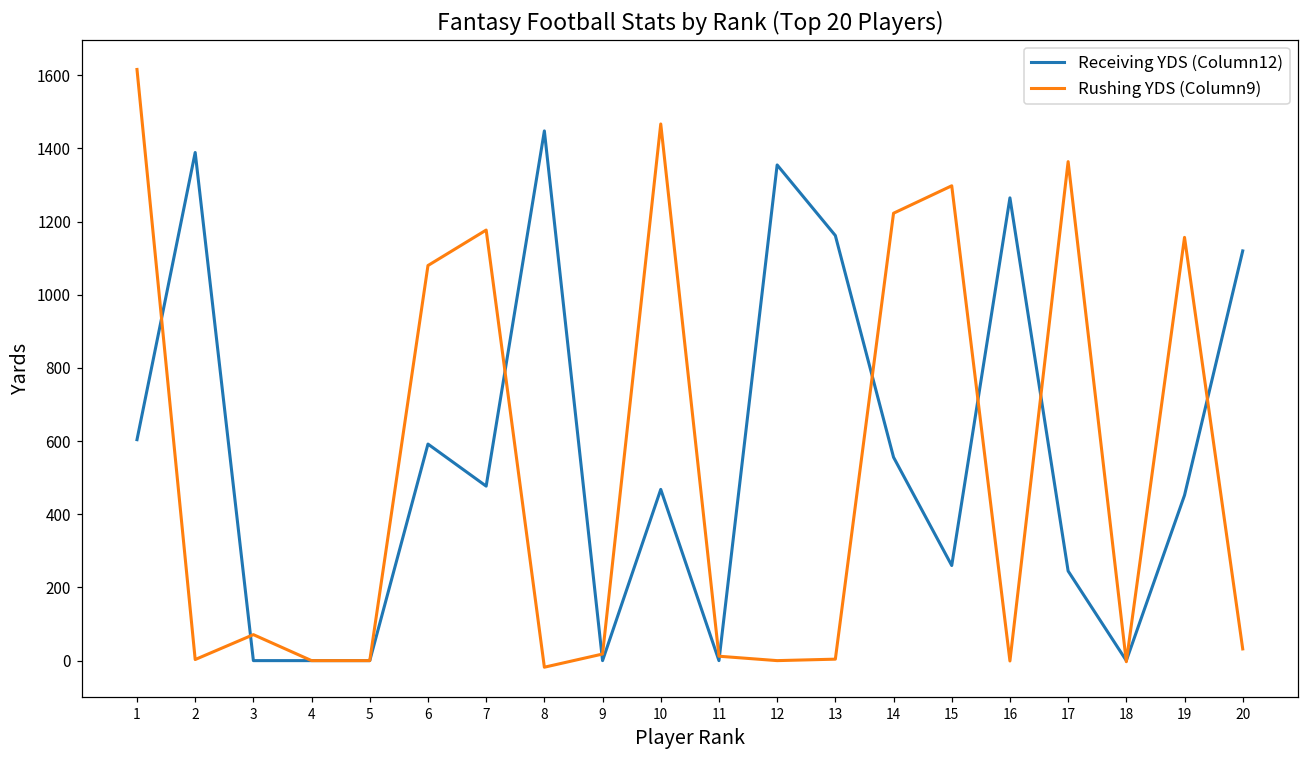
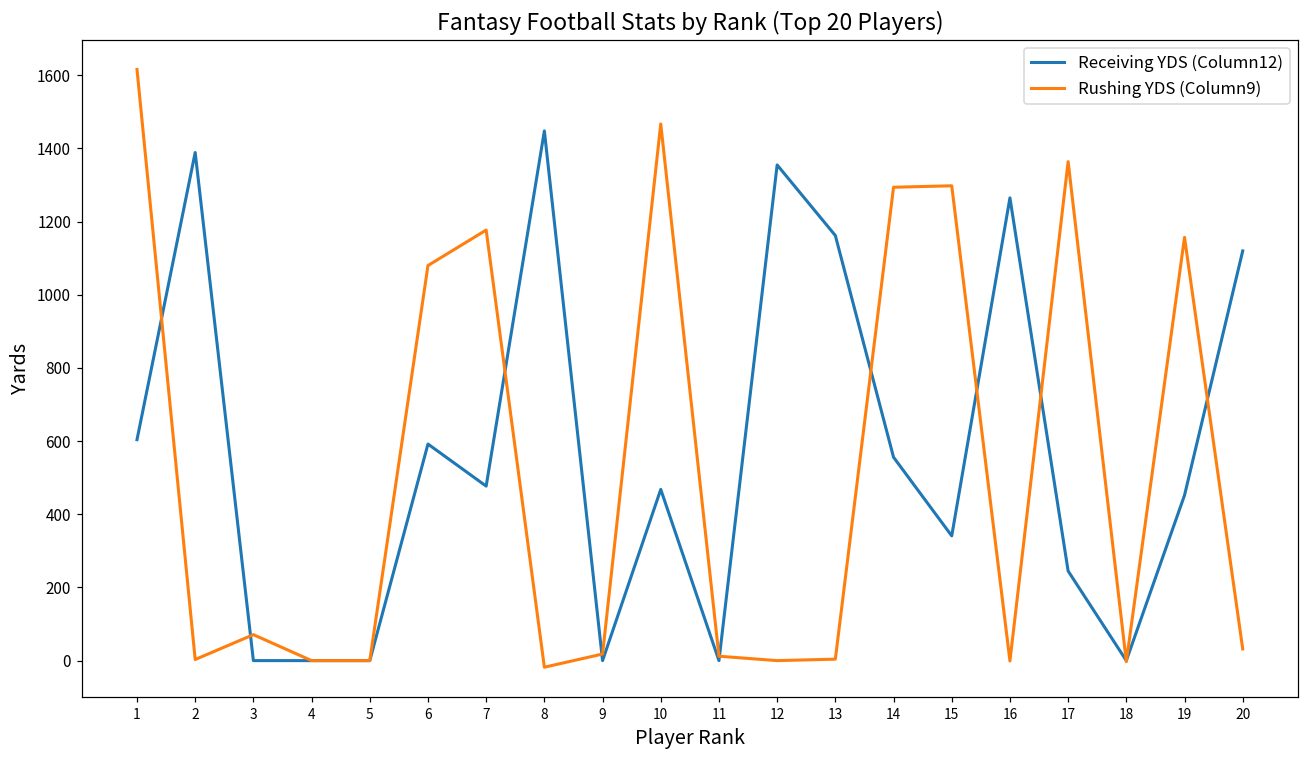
  {
    "Receiving YDS (Column12)": {
      "1": 600,
      "2": 1390,
      "3": 0,
      "6": 590,
      "7": 480,
      "8": 1450,
      "9": 0,
      "10": 470,
      "11": 0,
      "12": 1360,
      "13": 1160,
      "14": 560,
-     "15": 260,
+     "15": 340,
      "16": 1270,
      "17": 250,
      "19": 450,
      "20": 1120
    },
    "Rushing YDS (Column9)": {
      "1": 1620,
      "2": 0,
      "3": 70,
      "6": 1080,
      "7": 1180,
      "8": -20,
      "9": 20,
      "10": 1470,
      "11": 10,
      "12": 0,
      "13": 0,
-     "14": 1220,
+     "14": 1290,
      "15": 1300,
      "16": 0,
      "17": 1360,
      "19": 1160,
      "20": 30
    }
  }
